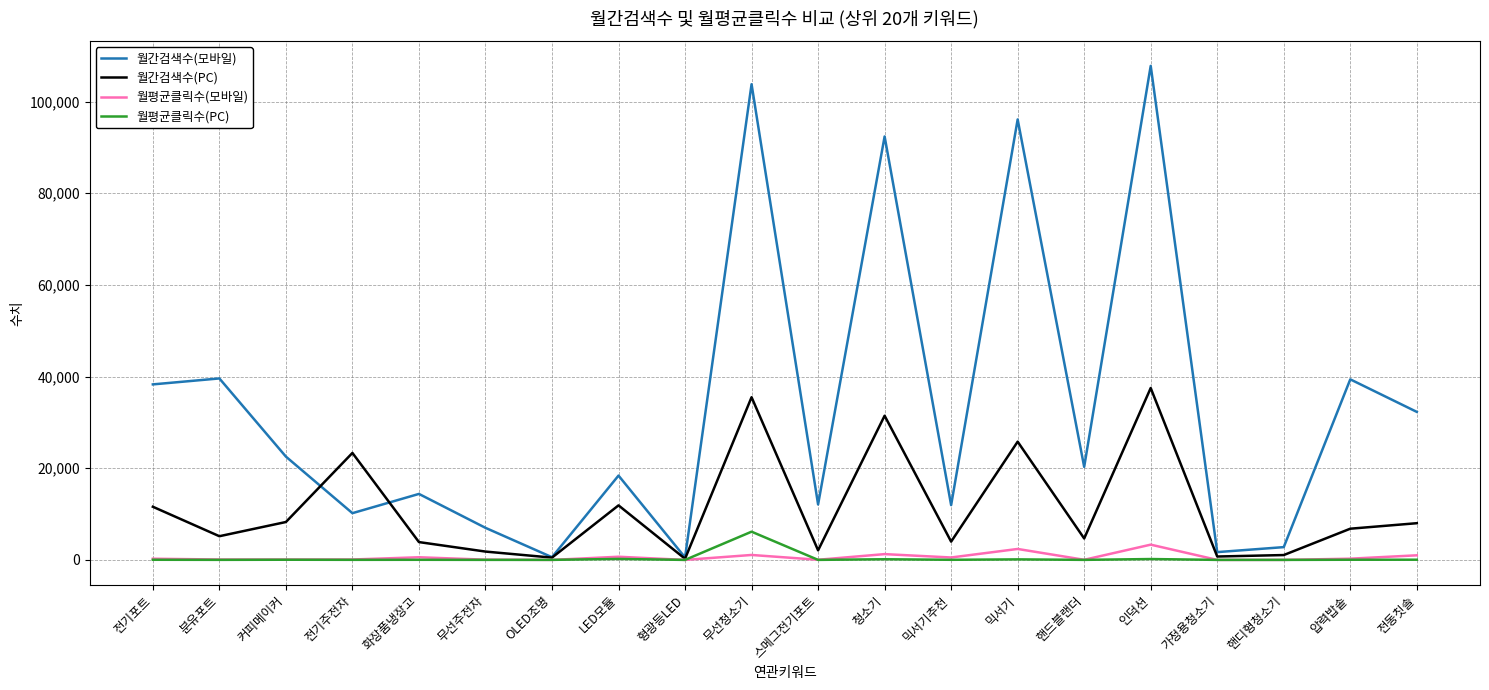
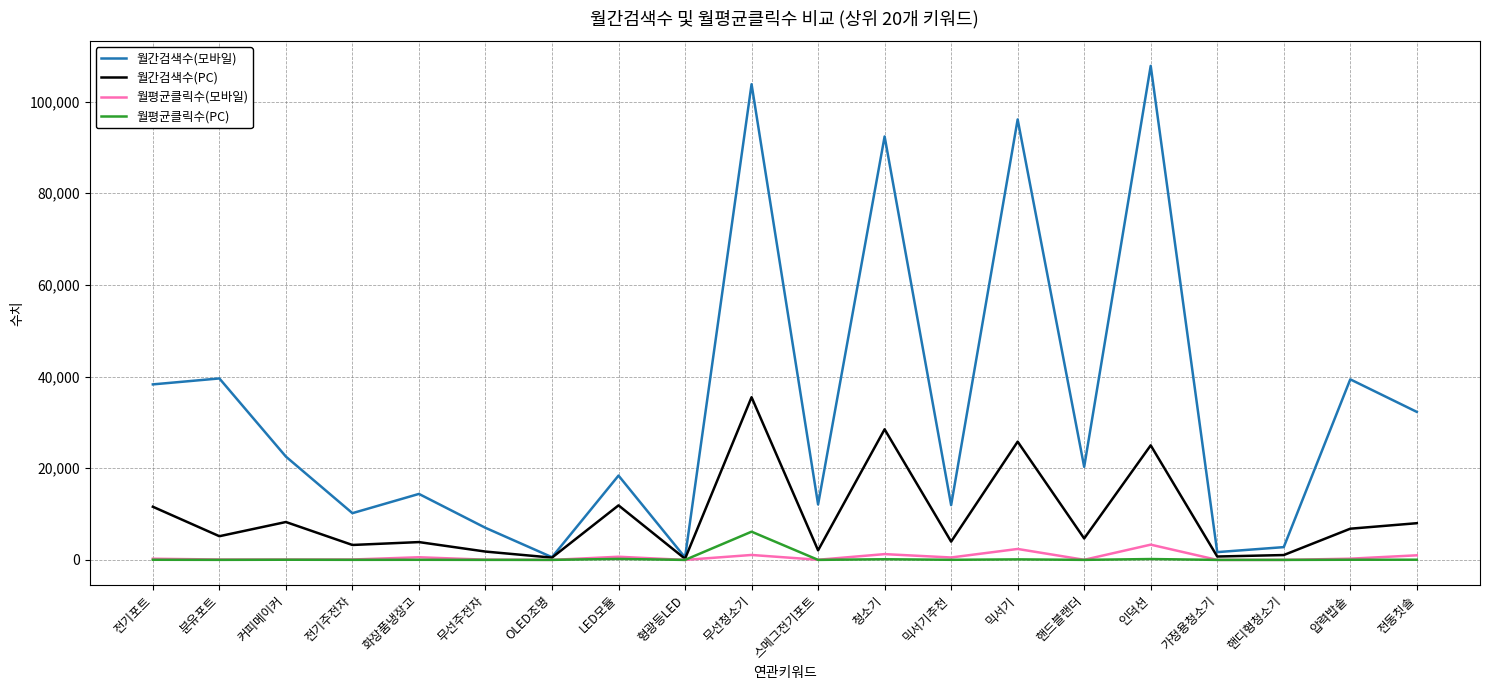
  {
    "월간검색수(모바일)": {
      "전기포트": "38,000",
      "분유포트": "40,000",
      "커피메이커": "23,000",
      "전기주전자": "10,000",
      "화장품냉장고": "14,000",
      "무선주전자": "7,000",
      "LED모듈": "18,000",
      "무선청소기": "104,000",
      "스메그전기포트": "12,000",
      "청소기": "92,000",
      "믹서기추천": "12,000",
      "믹서기": "96,000",
      "핸드블랜더": "20,000",
      "인덕션": "108,000",
      "가정용청소기": "2,000",
      "핸디형청소기": "3,000",
      "압력밥솥": "39,000",
      "전동칫솔": "32,000"
    },
    "월간검색수(PC)": {
      "전기포트": "12,000",
      "분유포트": "5,000",
      "커피메이커": "8,000",
-     "전기주전자": "23,000",
+     "전기주전자": "3,000",
      "화장품냉장고": "4,000",
      "무선주전자": "2,000",
      "LED모듈": "12,000",
      "무선청소기": "36,000",
      "스메그전기포트": "2,000",
-     "청소기": "31,000",
+     "청소기": "29,000",
      "믹서기추천": "4,000",
      "믹서기": "26,000",
      "핸드블랜더": "5,000",
-     "인덕션": "38,000",
+     "인덕션": "25,000",
      "가정용청소기": "1,000",
      "핸디형청소기": "1,000",
      "압력밥솥": "7,000",
      "전동칫솔": "8,000"
    },
    "월평균클릭수(모바일)": {
      "무선청소기": "1,000",
      "청소기": "1,000",
      "믹서기": "2,000",
      "인덕션": "3,000",
      "전동칫솔": "1,000"
    },
    "월평균클릭수(PC)": {
      "무선청소기": "6,000",
      "청소기": "0",
      "믹서기": "0",
      "인덕션": "0",
      "전동칫솔": "0"
    }
  }
